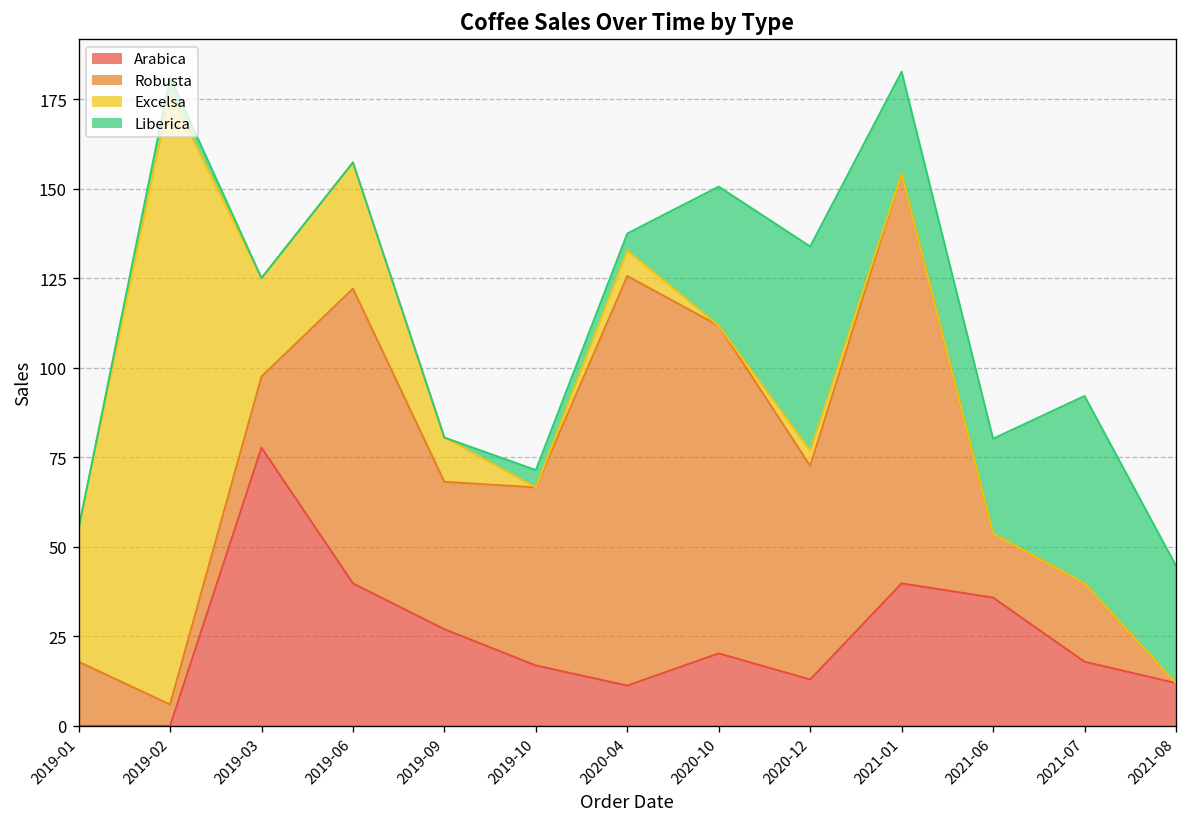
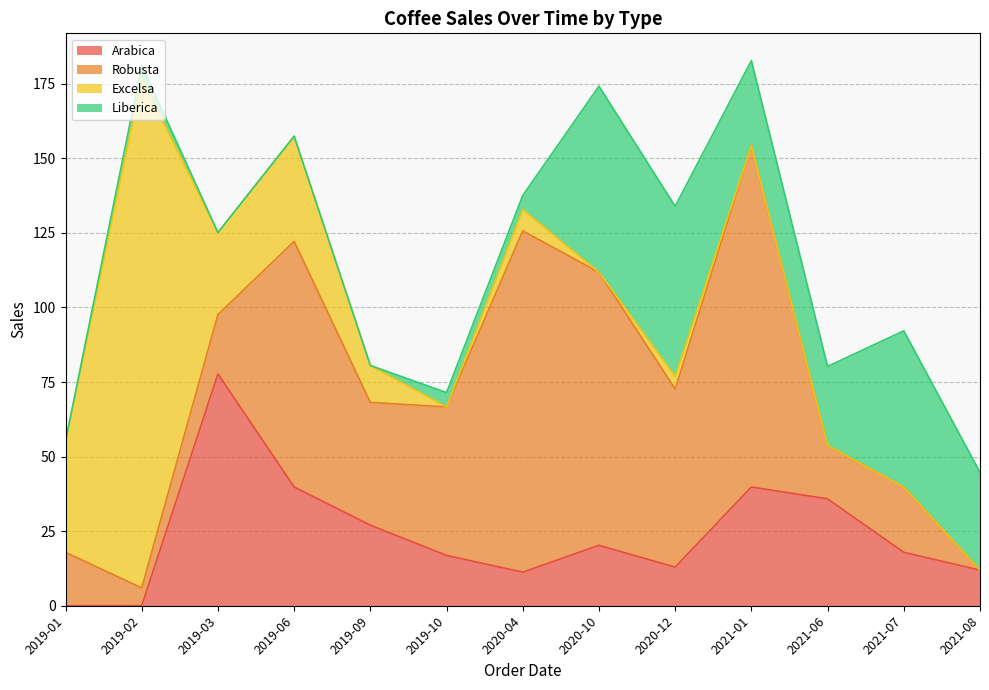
  {
    "Excelsa": {
      "2020-04": 7,
      "2020-12": 4
    },
    "Liberica": {
      "2019-10": 5,
      "2020-04": 5,
-     "2020-10": 39,
+     "2020-10": 62,
      "2020-12": 57,
      "2021-01": 29,
      "2021-06": 26,
      "2021-07": 52,
      "2021-08": 33
    }
  }
